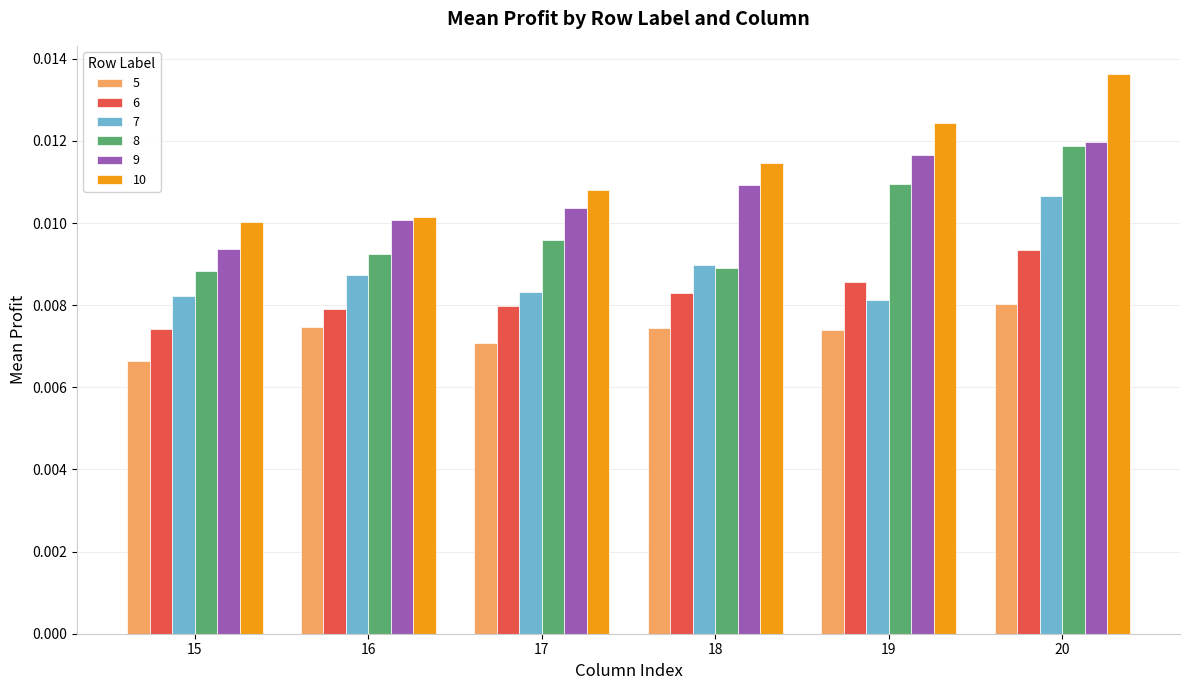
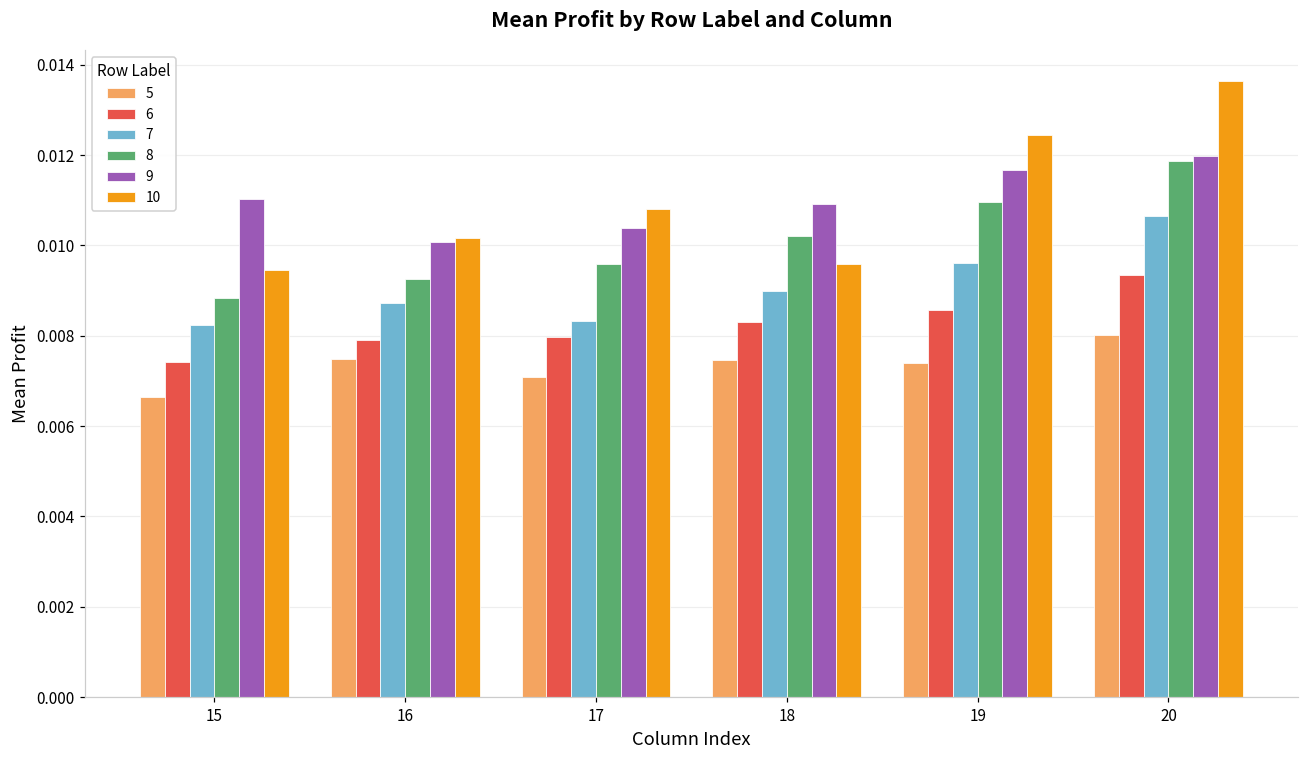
  {
    "5": {
      "15": 0.0066,
      "16": 0.0075,
      "17": 0.0071,
      "18": 0.0075,
      "19": 0.0074,
      "20": 0.0080
    },
    "6": {
      "15": 0.0074,
      "16": 0.0079,
      "17": 0.0080,
      "18": 0.0083,
      "19": 0.0086,
      "20": 0.0093
    },
    "7": {
      "15": 0.0082,
      "16": 0.0087,
      "17": 0.0083,
      "18": 0.0090,
-     "19": 0.0081,
+     "19": 0.0096,
      "20": 0.0107
    },
    "8": {
      "15": 0.0088,
      "16": 0.0092,
      "17": 0.0096,
-     "18": 0.0089,
+     "18": 0.0102,
      "19": 0.0110,
      "20": 0.0119
    },
    "9": {
-     "15": 0.0094,
+     "15": 0.0110,
      "16": 0.0101,
      "17": 0.0104,
      "18": 0.0109,
      "19": 0.0117,
      "20": 0.0120
    },
    "10": {
-     "15": 0.0100,
+     "15": 0.0094,
      "16": 0.0102,
      "17": 0.0108,
-     "18": 0.0115,
+     "18": 0.0096,
      "19": 0.0124,
      "20": 0.0136
    }
  }
